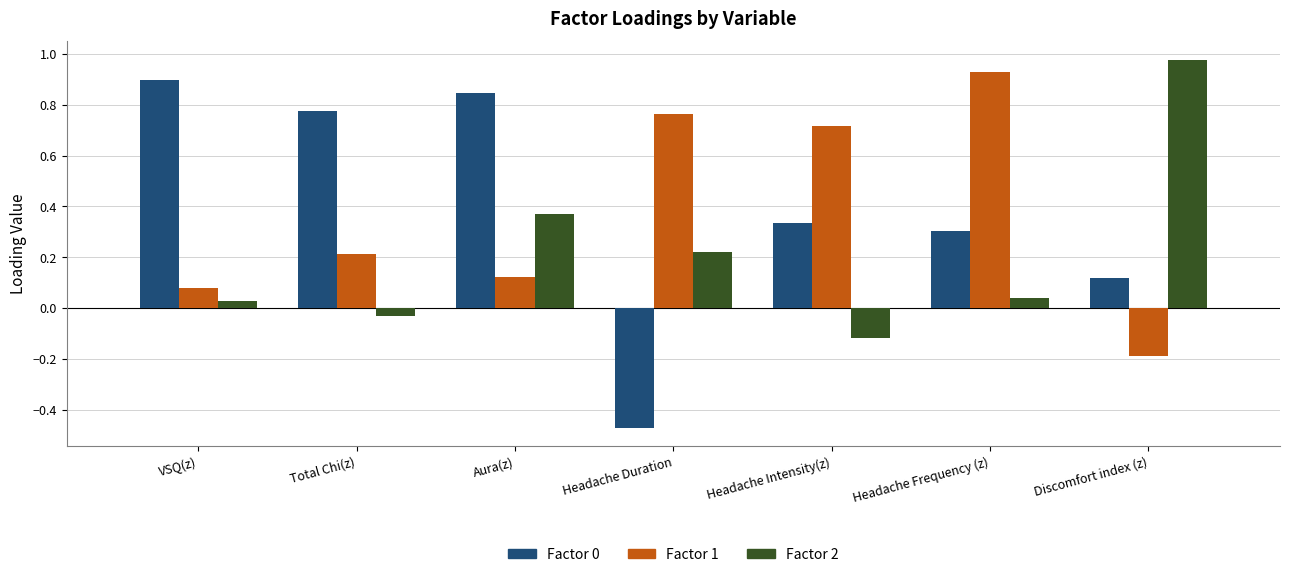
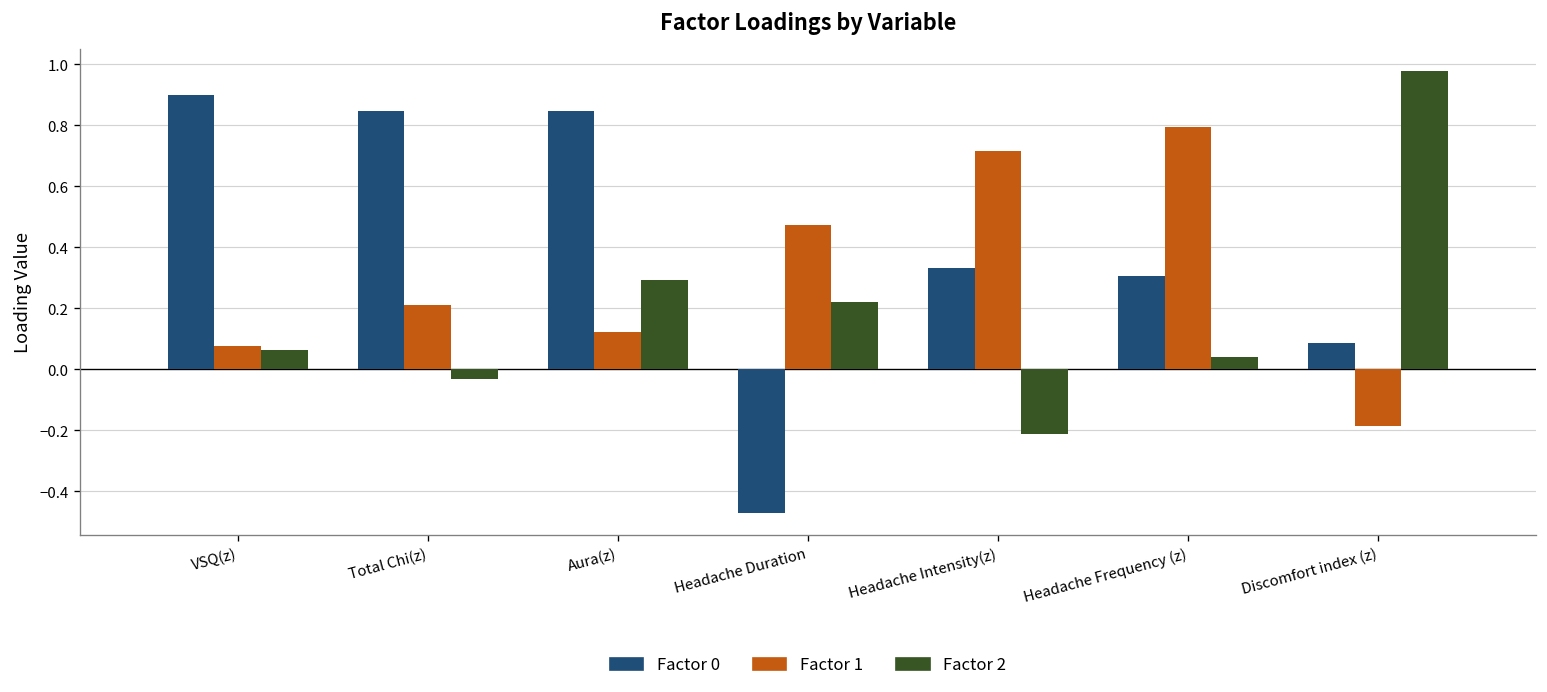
  {
    "Factor 0": {
      "VSQ(z)": 0.90,
-     "Total Chi(z)": 0.78,
+     "Total Chi(z)": 0.85,
      "Aura(z)": 0.85,
      "Headache Duration": -0.47,
      "Headache Intensity(z)": 0.33,
      "Headache Frequency (z)": 0.31,
-     "Discomfort index (z)": 0.12
+     "Discomfort index (z)": 0.09
    },
    "Factor 1": {
      "VSQ(z)": 0.08,
      "Total Chi(z)": 0.21,
      "Aura(z)": 0.12,
-     "Headache Duration": 0.76,
+     "Headache Duration": 0.47,
      "Headache Intensity(z)": 0.72,
-     "Headache Frequency (z)": 0.93,
+     "Headache Frequency (z)": 0.80,
      "Discomfort index (z)": -0.19
    },
    "Factor 2": {
-     "VSQ(z)": 0.03,
+     "VSQ(z)": 0.06,
      "Total Chi(z)": -0.03,
-     "Aura(z)": 0.37,
+     "Aura(z)": 0.29,
      "Headache Duration": 0.22,
-     "Headache Intensity(z)": -0.12,
+     "Headache Intensity(z)": -0.21,
      "Headache Frequency (z)": 0.04,
      "Discomfort index (z)": 0.98
    }
  }
